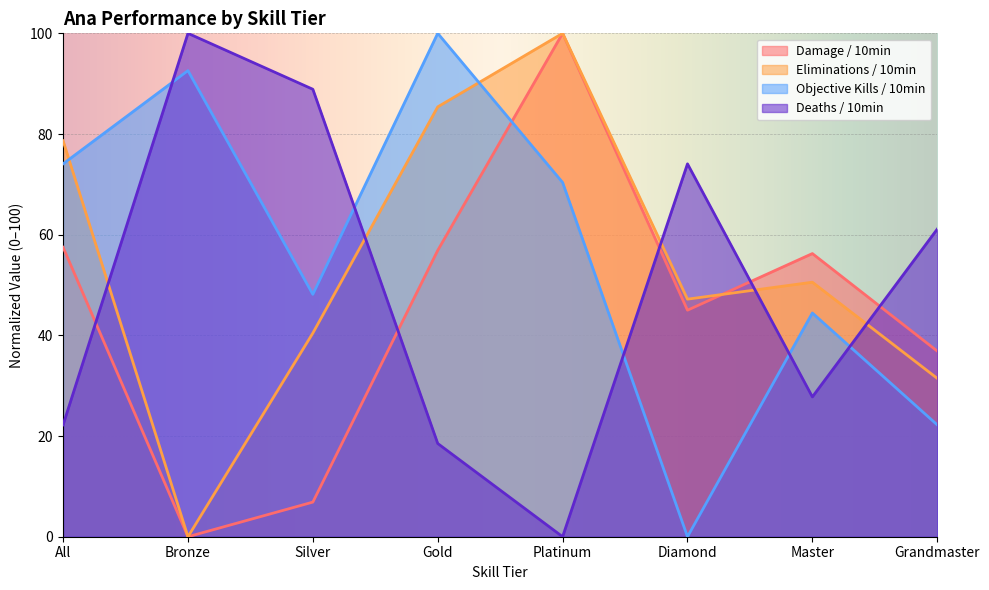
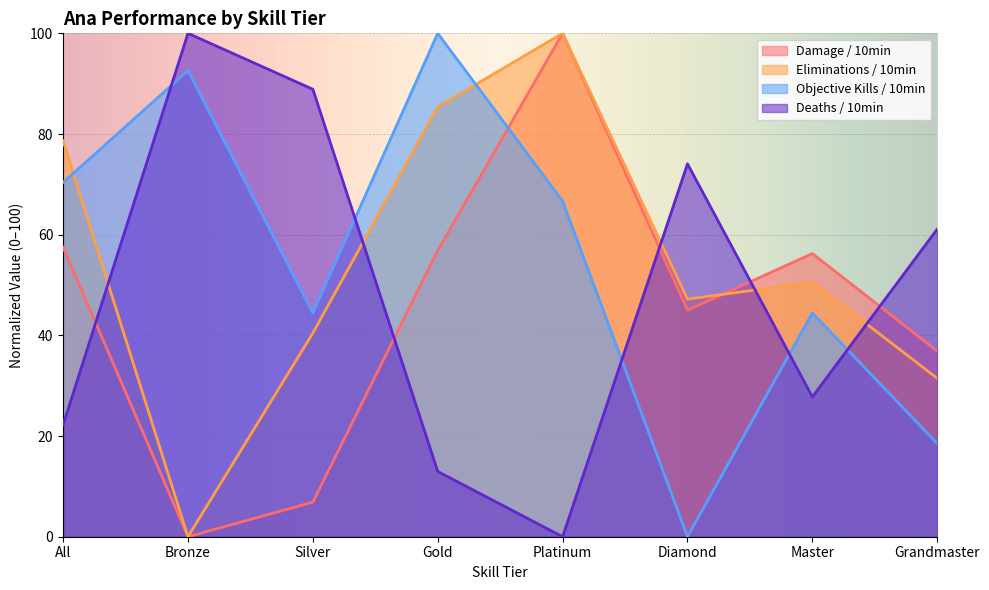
  {
    "Objective Kills / 10min": {
-     "All": 74,
+     "All": 70,
      "Bronze": 93,
-     "Silver": 48,
+     "Silver": 44,
      "Gold": 100,
-     "Platinum": 70,
+     "Platinum": 67,
      "Diamond": 0,
      "Master": 44,
-     "Grandmaster": 22
+     "Grandmaster": 19
    },
    "Deaths / 10min": {
      "All": 22,
      "Bronze": 100,
      "Silver": 89,
-     "Gold": 19,
+     "Gold": 13,
      "Platinum": 0,
      "Diamond": 74,
      "Master": 28,
      "Grandmaster": 61
    }
  }
